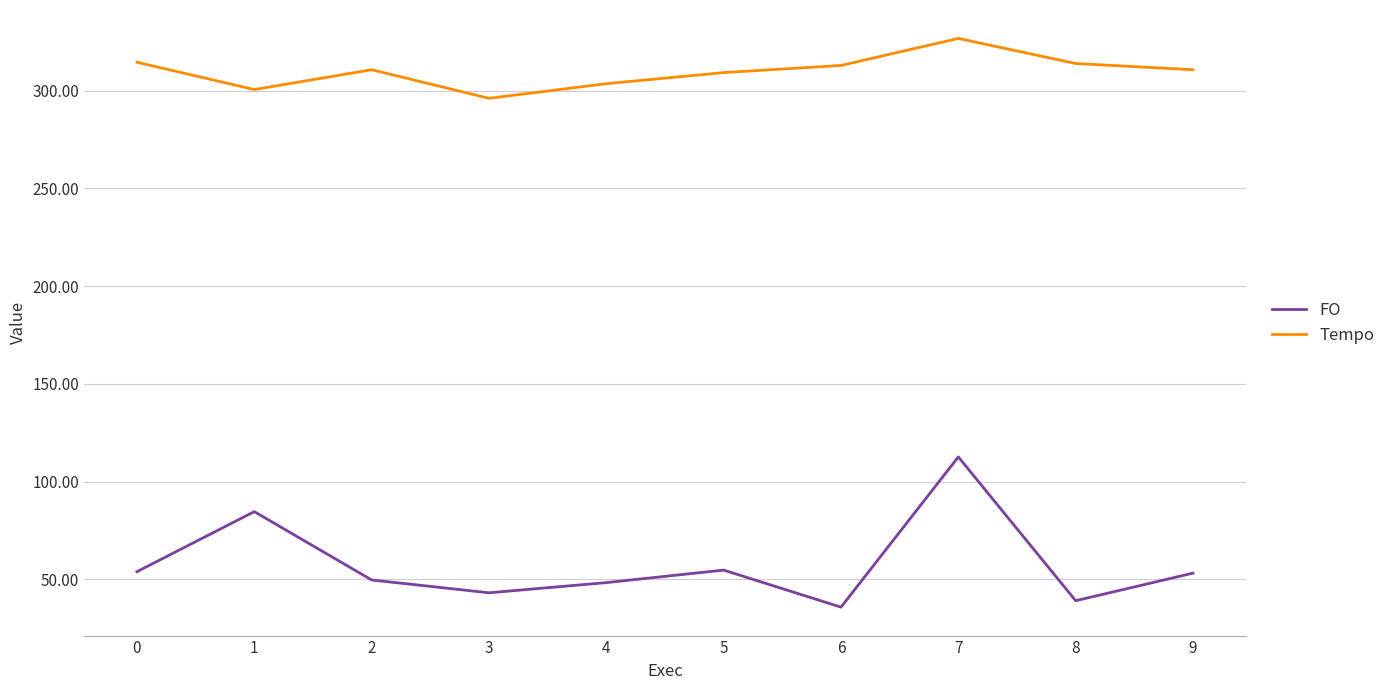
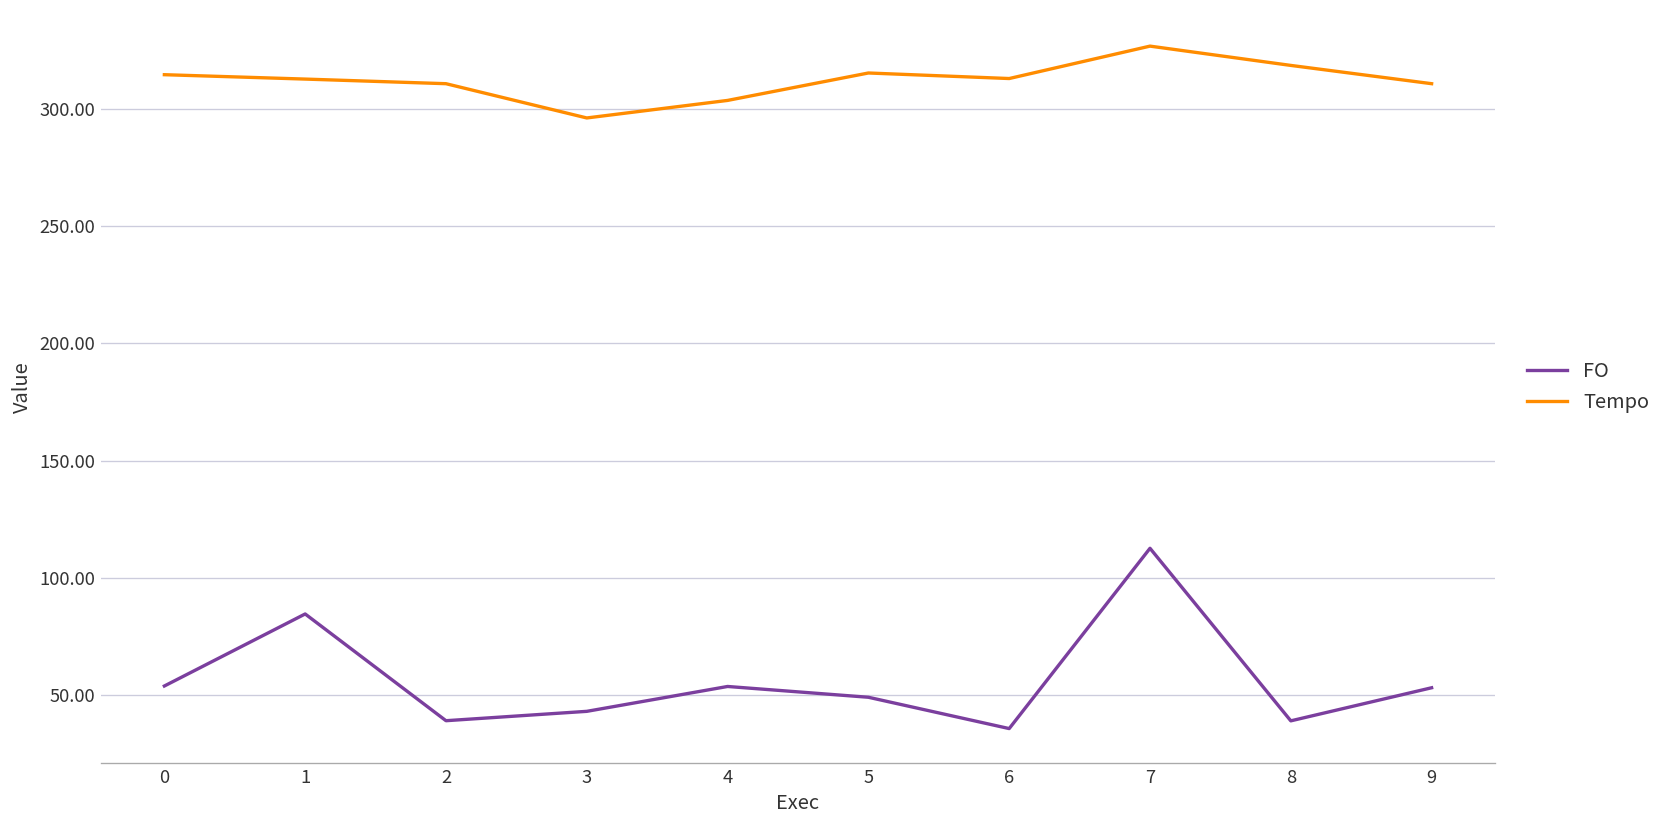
  {
    "FO": {
      "0": 54,
      "1": 85,
-     "2": 50,
+     "2": 39,
      "3": 43,
-     "4": 48,
-     "5": 55,
+     "4": 54,
+     "5": 49,
      "6": 36,
      "7": 113,
      "8": 39,
      "9": 53
    },
    "Tempo": {
      "0": 315,
-     "1": 301,
+     "1": 313,
      "2": 311,
      "3": 296,
      "4": 304,
-     "5": 309,
+     "5": 315,
      "6": 313,
      "7": 327,
-     "8": 314,
+     "8": 318,
      "9": 311
    }
  }
